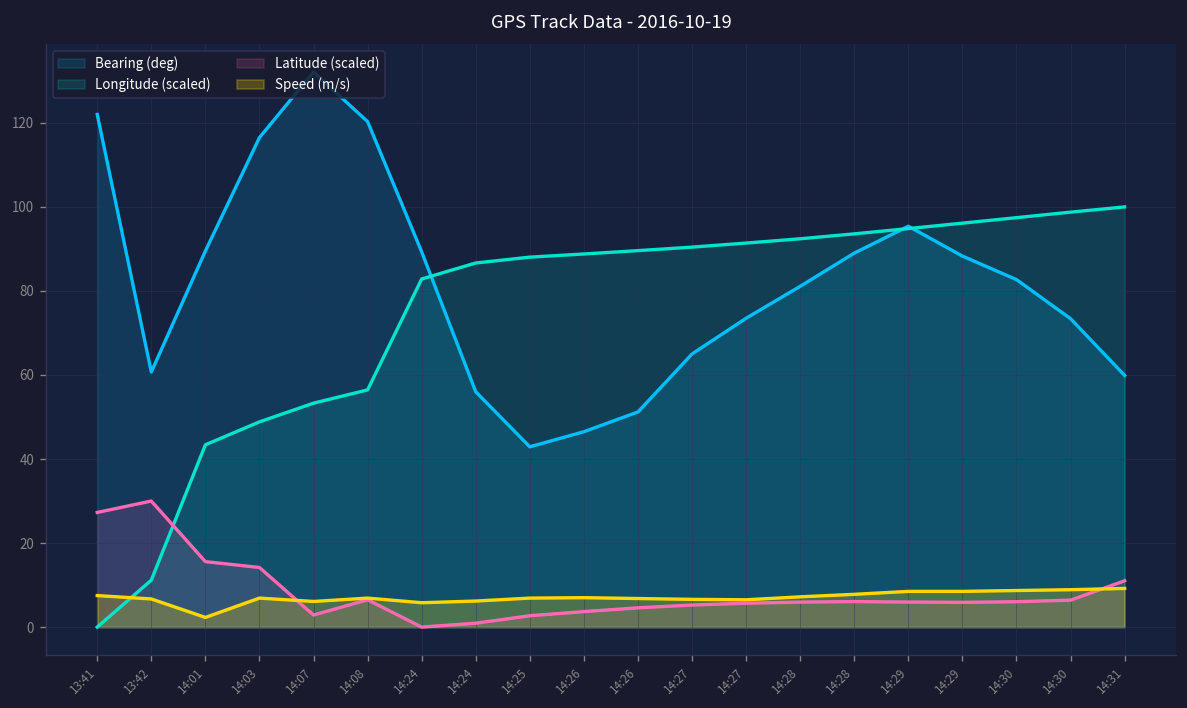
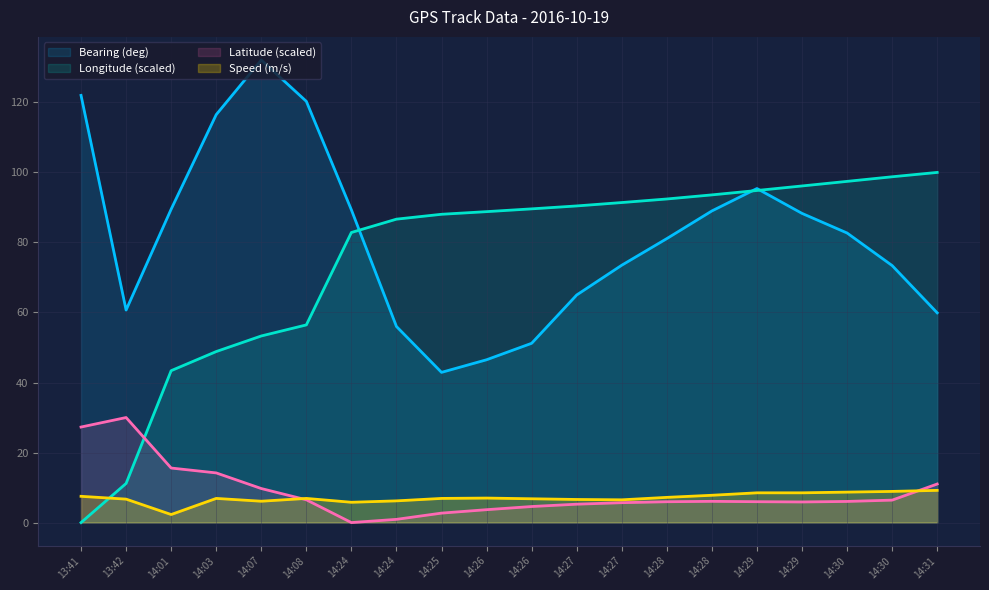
  {
    "Latitude (scaled)": {
      "13:41": 27,
      "13:42": 30,
      "14:01": 16,
      "14:03": 14,
-     "14:07": 3,
+     "14:07": 10,
      "14:25": 3,
      "14:31": 11
    },
    "Speed (m/s)": {
      "13:41": 8,
      "13:42": 7,
      "14:01": 2,
      "14:03": 7,
      "14:07": 6,
      "14:25": 7,
      "14:31": 9
    }
  }
